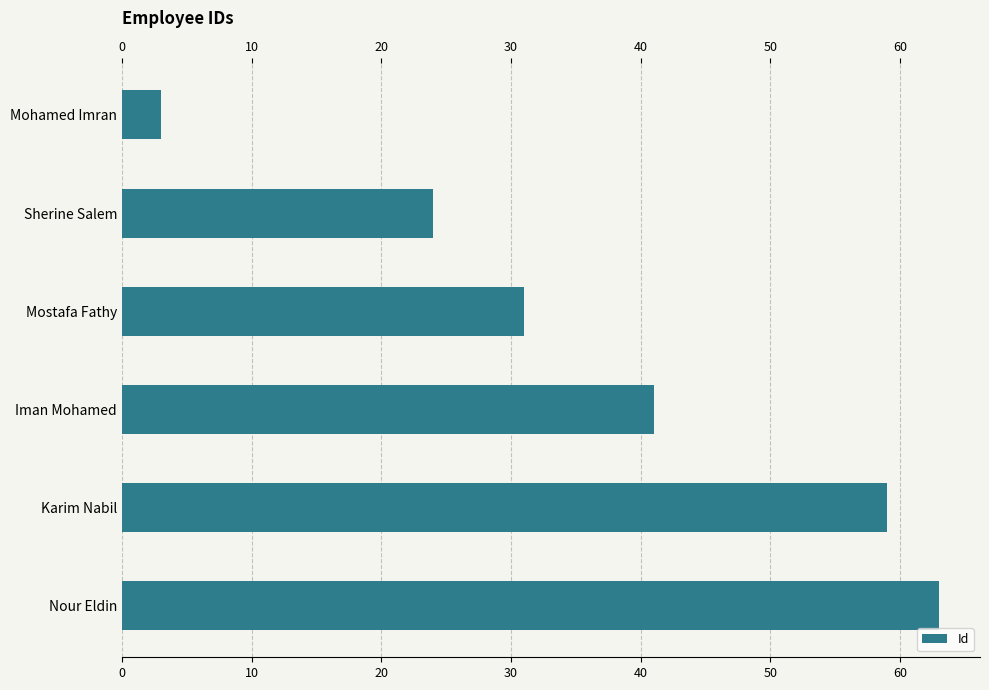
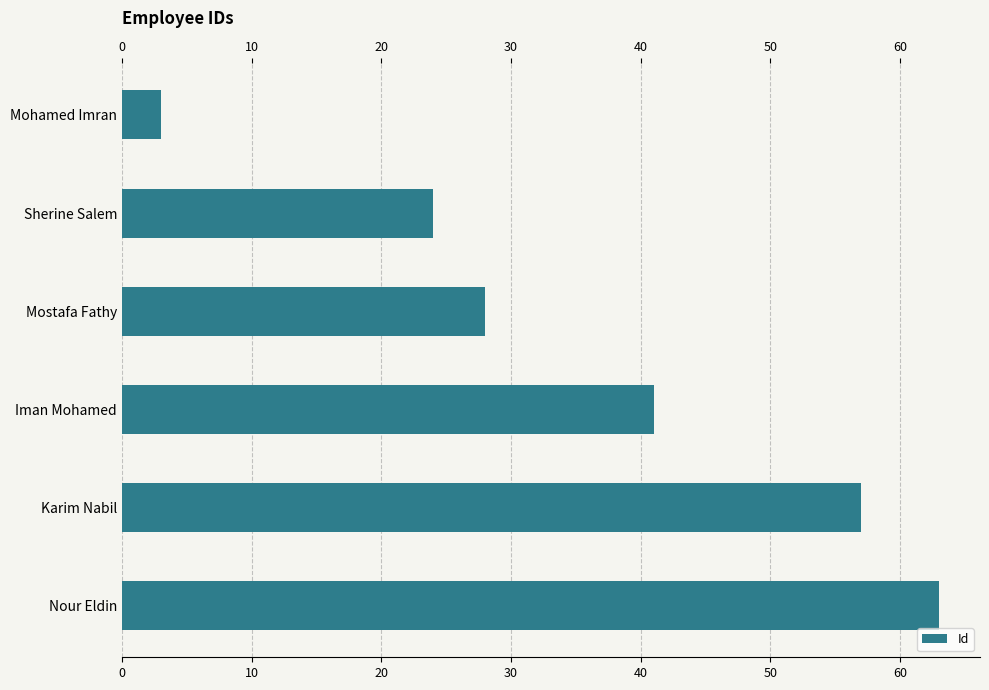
  {
    "Mohamed Imran": 3,
    "Sherine Salem": 24,
-   "Mostafa Fathy": 31,
+   "Mostafa Fathy": 28,
    "Iman Mohamed": 41,
-   "Karim Nabil": 59,
+   "Karim Nabil": 57,
    "Nour Eldin": 63
  }
